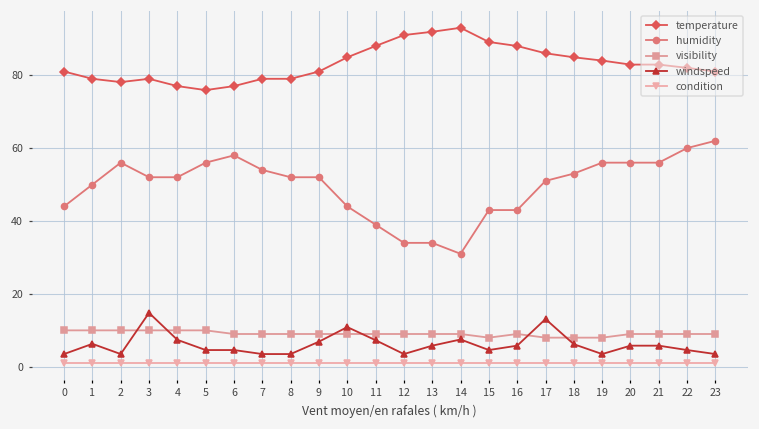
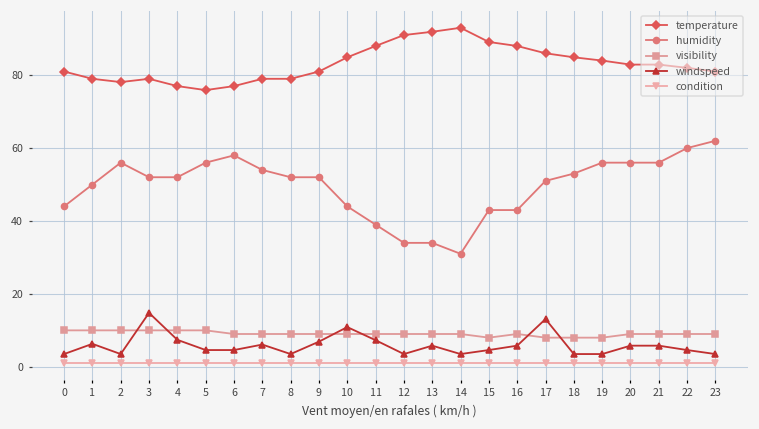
  {
    "windspeed": {
      "0": 4,
      "1": 6,
      "2": 4,
      "3": 15,
      "4": 7,
      "5": 5,
      "6": 5,
-     "7": 4,
+     "7": 6,
      "8": 4,
      "9": 7,
      "10": 11,
      "11": 7,
      "12": 4,
      "13": 6,
-     "14": 8,
+     "14": 4,
      "15": 5,
      "16": 6,
      "17": 13,
-     "18": 6,
+     "18": 4,
      "19": 4,
      "20": 6,
      "21": 6,
      "22": 5,
      "23": 4
    }
  }
